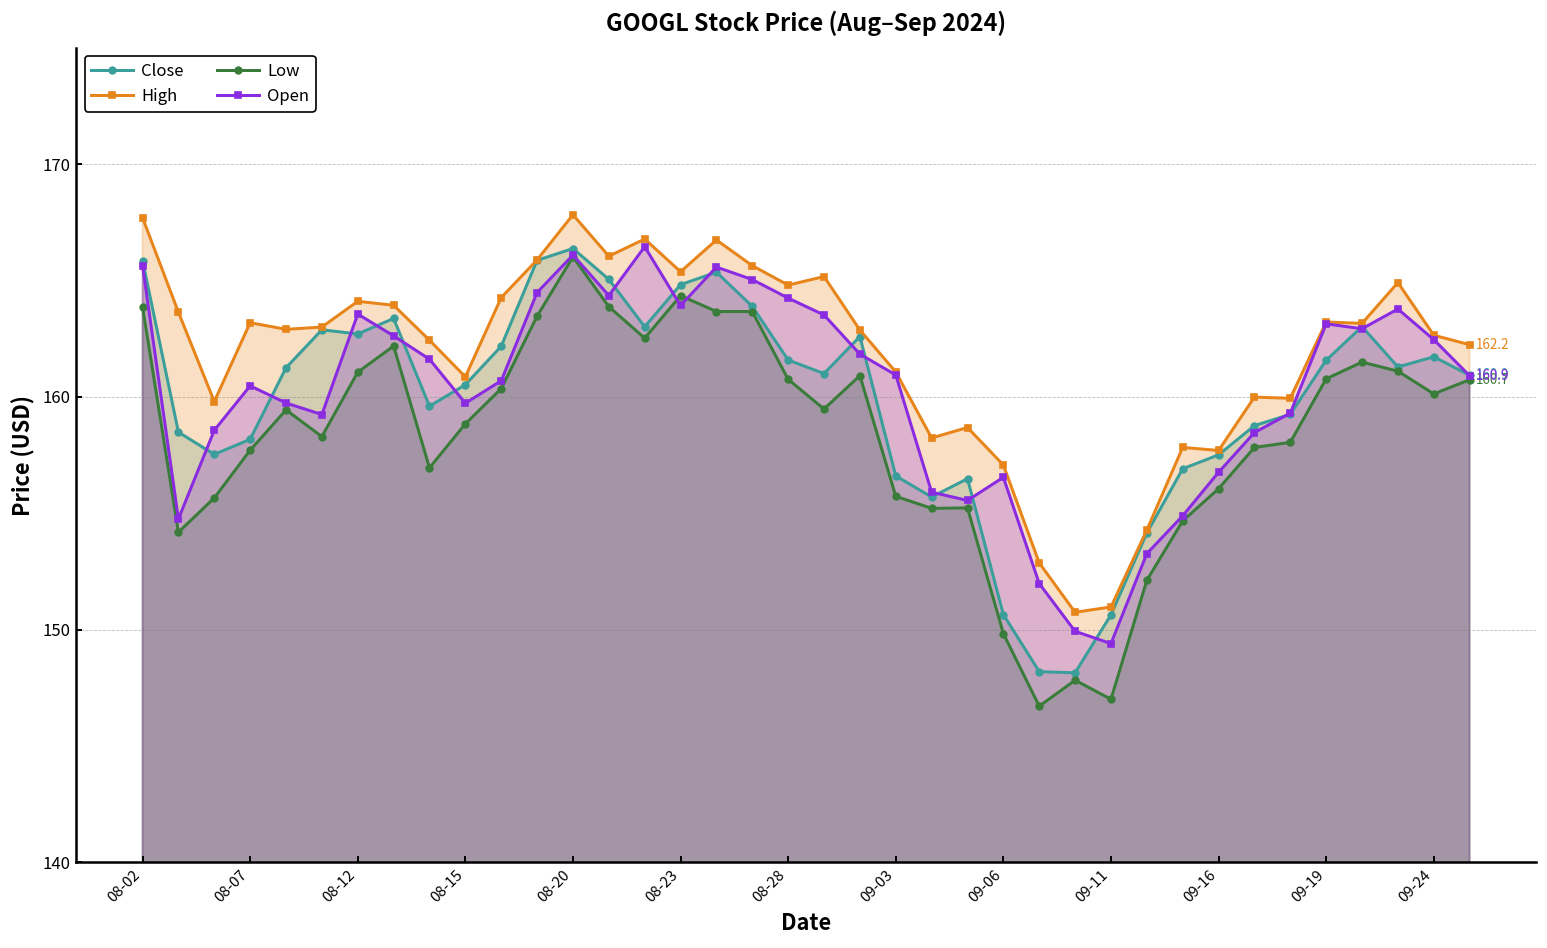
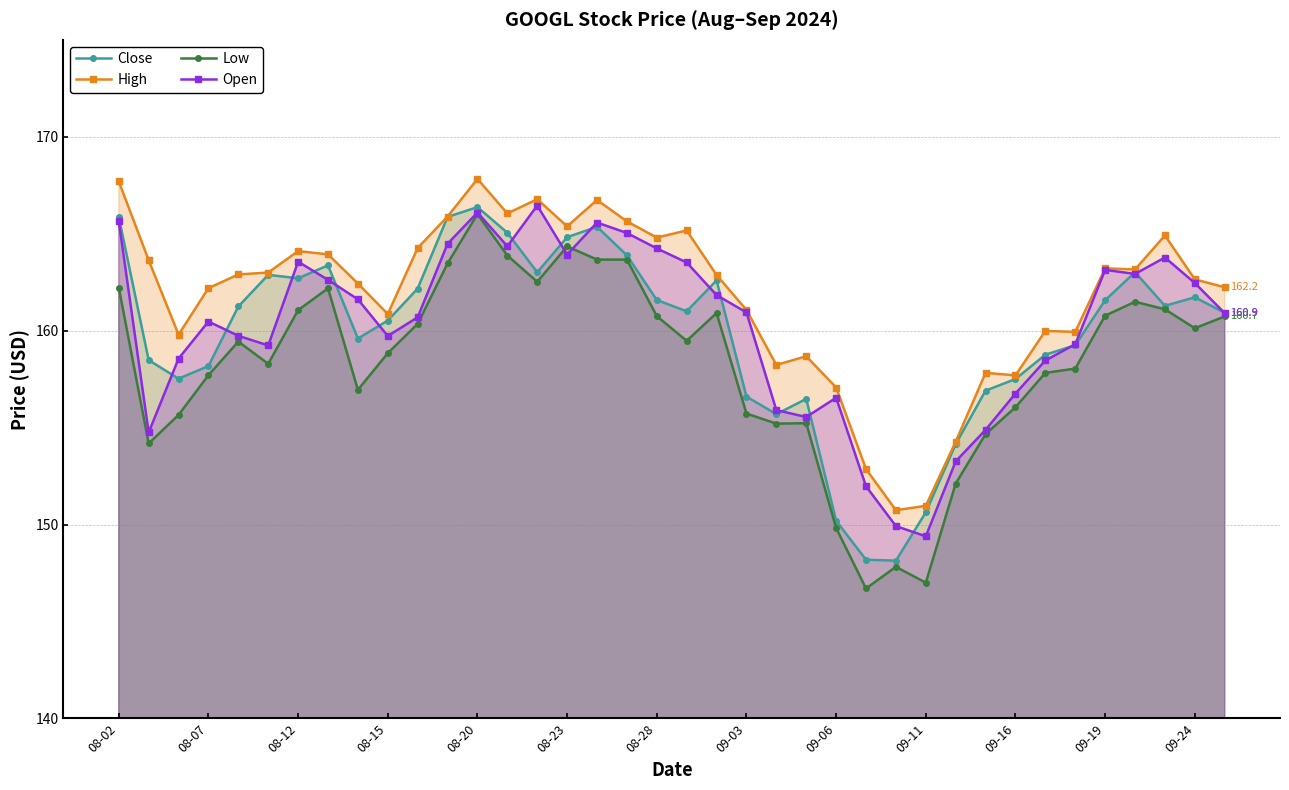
  {
    "Close": {
      "08-02": 165.9,
      "08-07": 158.2,
      "08-12": 162.7,
      "08-15": 160.5,
      "08-20": 166.4,
      "08-23": 164.8,
      "08-28": 161.6,
      "09-03": 156.6,
-     "09-06": 150.6,
+     "09-06": 150.2,
      "09-11": 150.6,
      "09-16": 157.5,
      "09-19": 161.6,
      "09-24": 161.7
    },
    "High": {
      "08-02": 167.7,
-     "08-07": 163.2,
+     "08-07": 162.2,
      "08-12": 164.1,
      "08-15": 160.9,
      "08-20": 167.8,
      "08-23": 165.4,
      "08-28": 164.8,
      "09-06": 157.1,
      "09-11": 151.0,
      "09-16": 157.7,
      "09-24": 162.6
    },
    "Low": {
-     "08-02": 163.9,
+     "08-02": 162.2,
      "08-07": 157.7,
      "08-12": 161.1,
      "08-15": 158.8,
      "08-23": 164.3,
      "08-28": 160.8,
      "09-03": 155.7,
      "09-06": 149.8,
      "09-11": 147.0,
      "09-16": 156.1,
      "09-19": 160.8,
      "09-24": 160.1
    },
    "Open": {
      "08-02": 165.6,
      "08-07": 160.5,
      "08-12": 163.6,
      "08-15": 159.7,
      "08-23": 163.9,
      "08-28": 164.2,
      "09-06": 156.5,
      "09-11": 149.4,
      "09-16": 156.8,
      "09-24": 162.5
    }
  }
